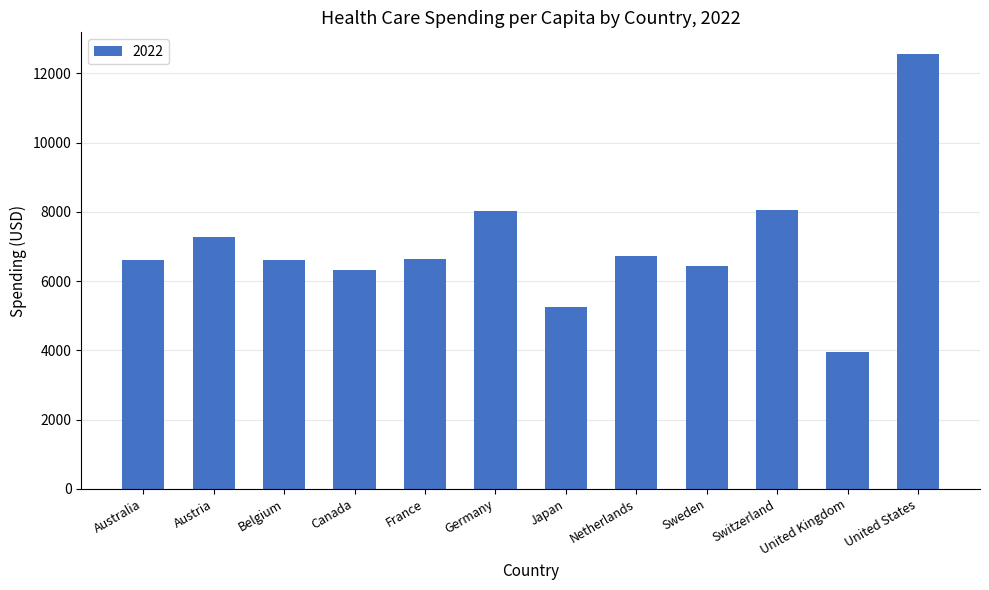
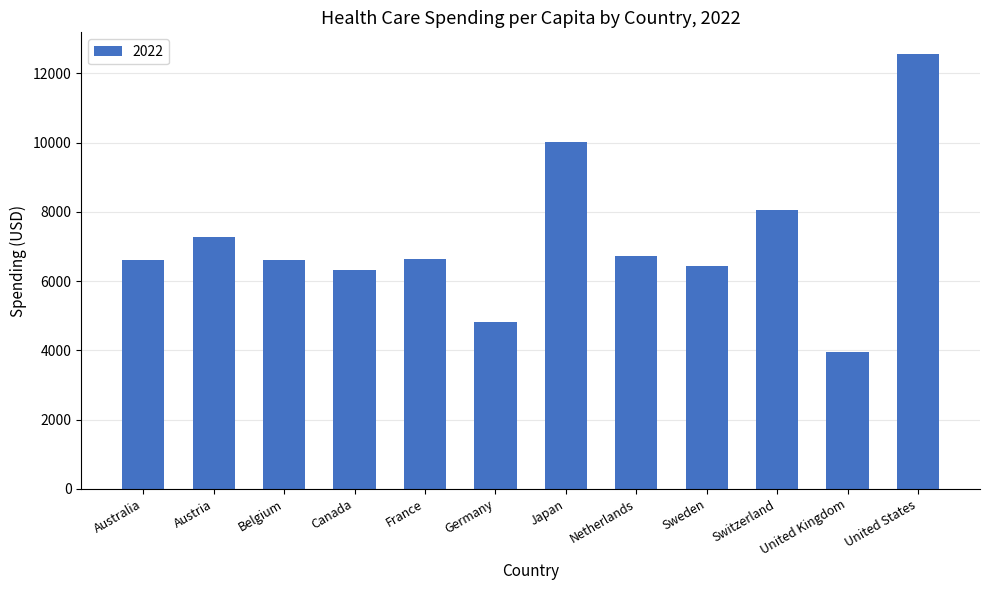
  {
    "Australia": 6600,
    "Austria": 7300,
    "Belgium": 6600,
    "Canada": 6300,
    "France": 6600,
-   "Germany": 8000,
-   "Japan": 5300,
+   "Germany": 4800,
+   "Japan": 10000,
    "Netherlands": 6700,
    "Sweden": 6400,
    "Switzerland": 8000,
    "United Kingdom": 4000,
    "United States": 12600
  }
